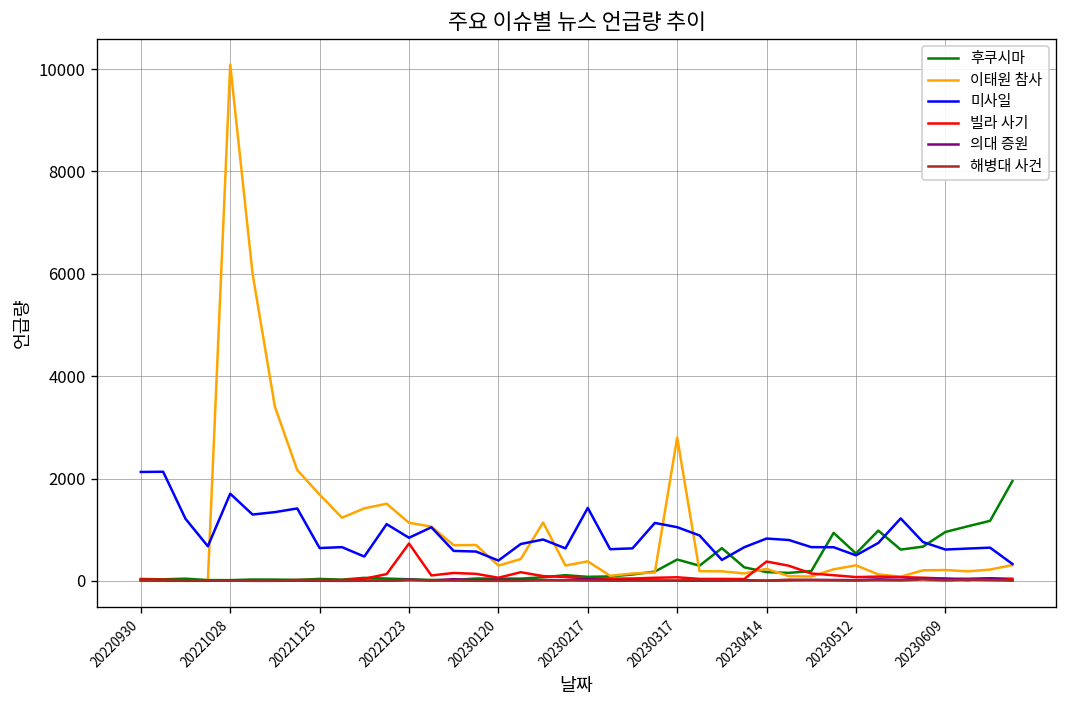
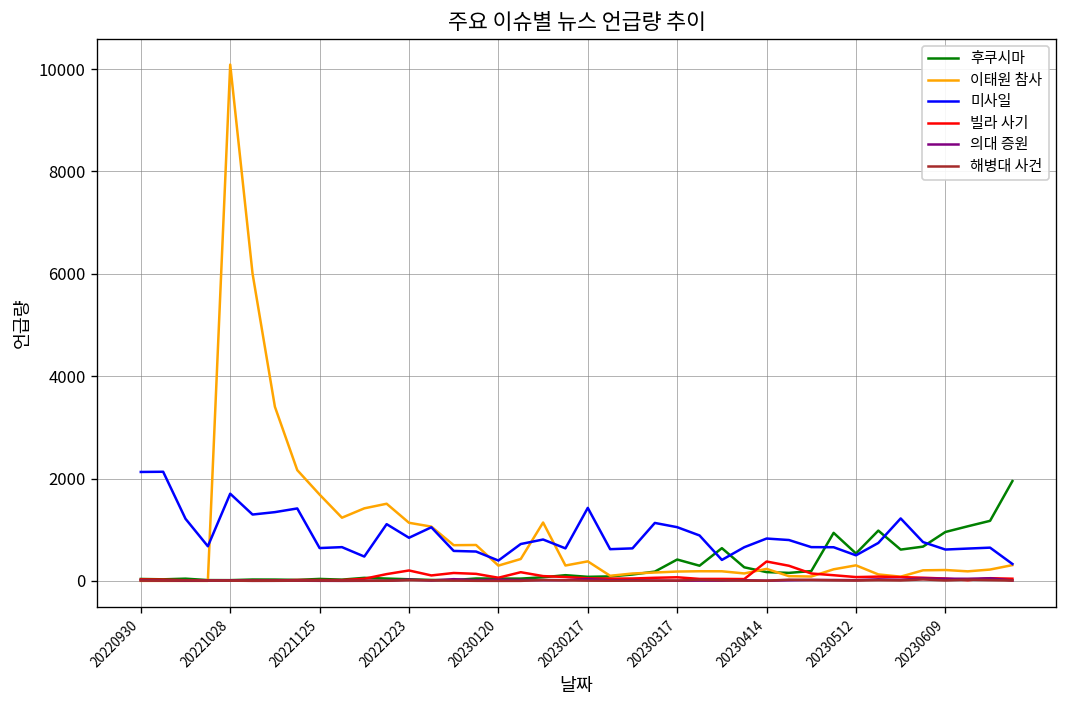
  {
    "후쿠시마": {
      "20230317": 400,
      "20230414": 200,
      "20230609": 1000
    },
    "이태원 참사": {
      "20221028": 10100,
      "20221125": 1700,
      "20221223": 1100,
      "20230120": 300,
      "20230217": 400,
-     "20230317": 2800,
+     "20230317": 200,
      "20230414": 200,
      "20230512": 300,
      "20230609": 200
    },
    "미사일": {
      "20220930": 2100,
      "20221028": 1700,
      "20221125": 600,
      "20221223": 800,
      "20230120": 400,
      "20230217": 1400,
      "20230317": 1000,
      "20230414": 800,
      "20230609": 600
    },
    "빌라 사기": {
-     "20221223": 700,
+     "20221223": 200,
      "20230317": 100,
      "20230414": 400,
      "20230512": 100
    }
  }
